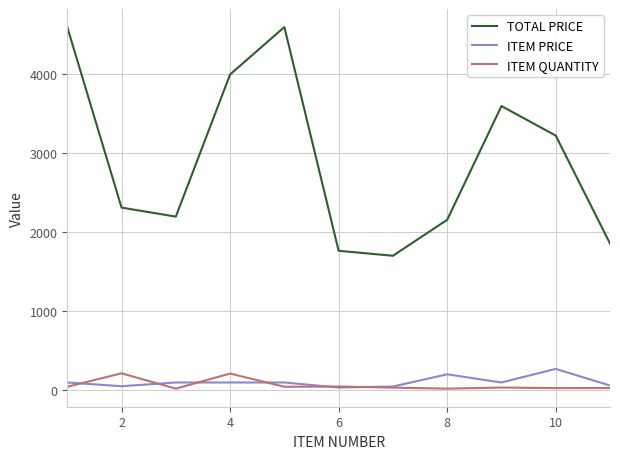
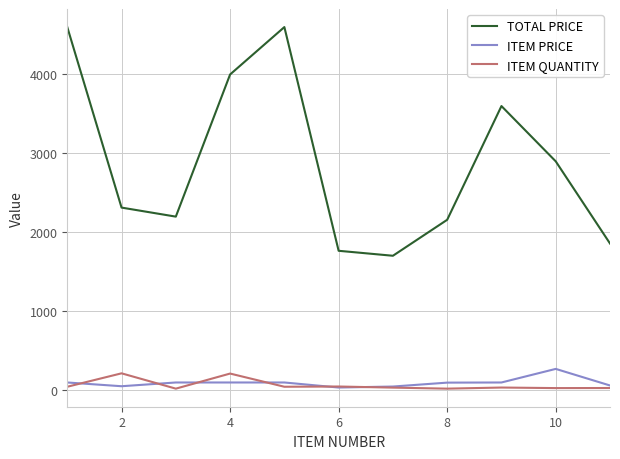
  {
    "TOTAL PRICE": {
      "2": 2300,
      "4": 4000,
      "6": 1800,
      "8": 2200,
-     "10": 3200
+     "10": 2900
    },
    "ITEM PRICE": {
      "2": 100,
      "4": 100,
-     "8": 200,
+     "8": 100,
      "10": 300
    },
    "ITEM QUANTITY": {
      "2": 200,
      "4": 200,
      "8": 0,
      "10": 0
    }
  }
